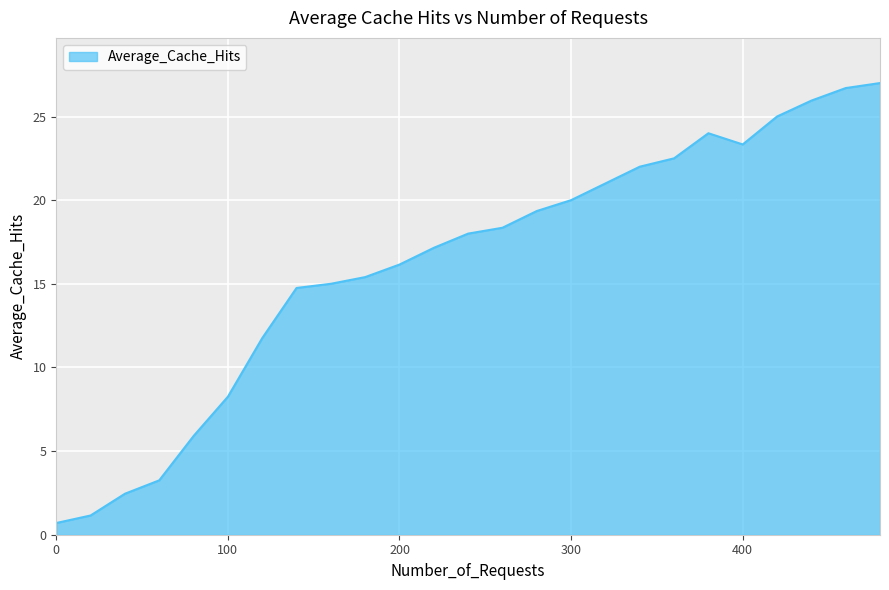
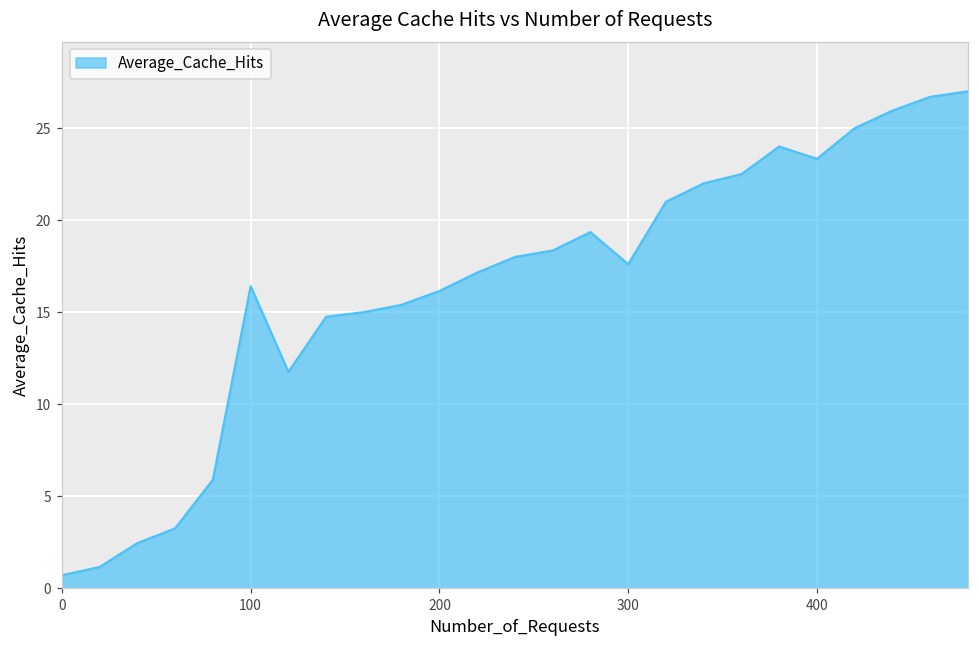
  {
    "0": 0.7,
-   "100": 8.3,
+   "100": 16.4,
    "200": 16.2,
-   "300": 20.0,
+   "300": 17.6,
    "400": 23.3
  }
